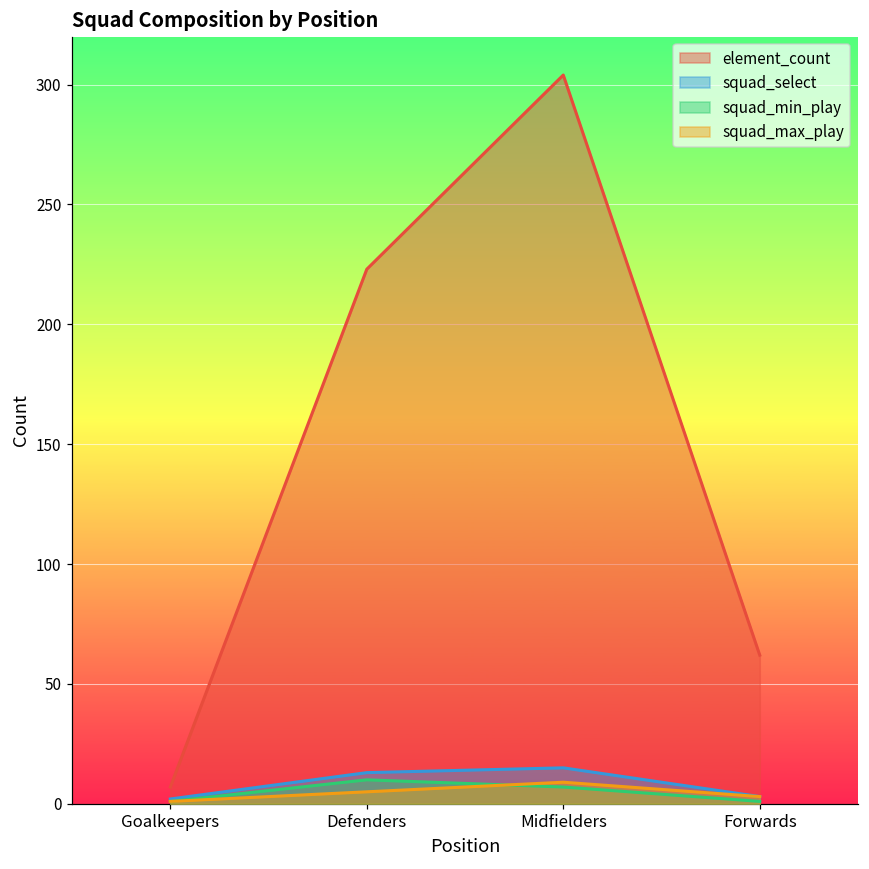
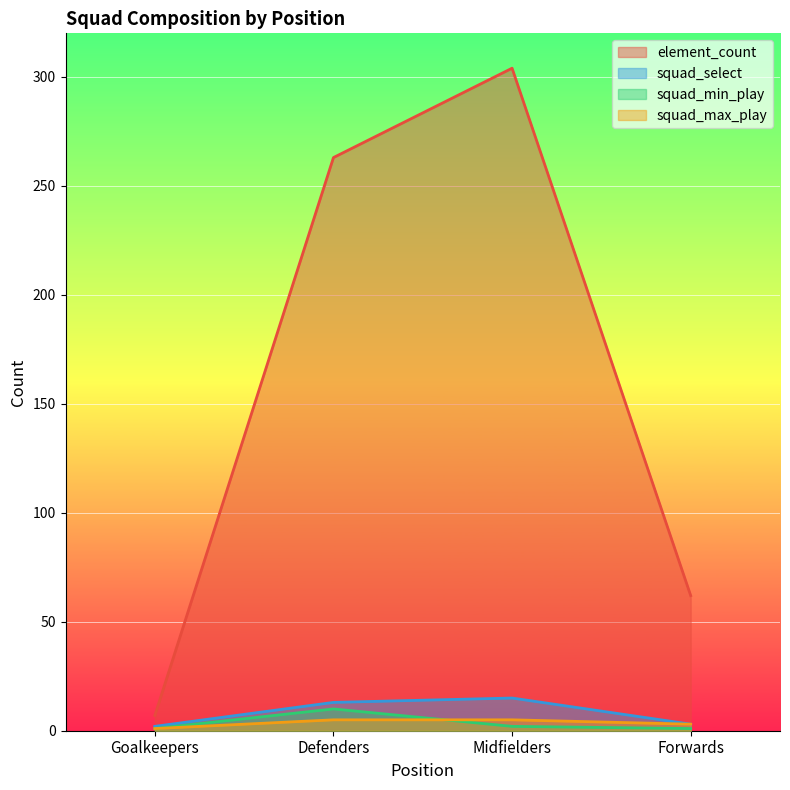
  {
    "element_count": {
      "Goalkeepers": 7,
-     "Defenders": 223,
+     "Defenders": 263,
      "Midfielders": 304,
      "Forwards": 62
    },
    "squad_select": {
      "Defenders": 13,
      "Midfielders": 15
    },
    "squad_min_play": {
      "Defenders": 10,
-     "Midfielders": 7,
+     "Midfielders": 2,
      "Forwards": 1
    },
    "squad_max_play": {
      "Defenders": 5,
-     "Midfielders": 9
+     "Midfielders": 5
    }
  }
